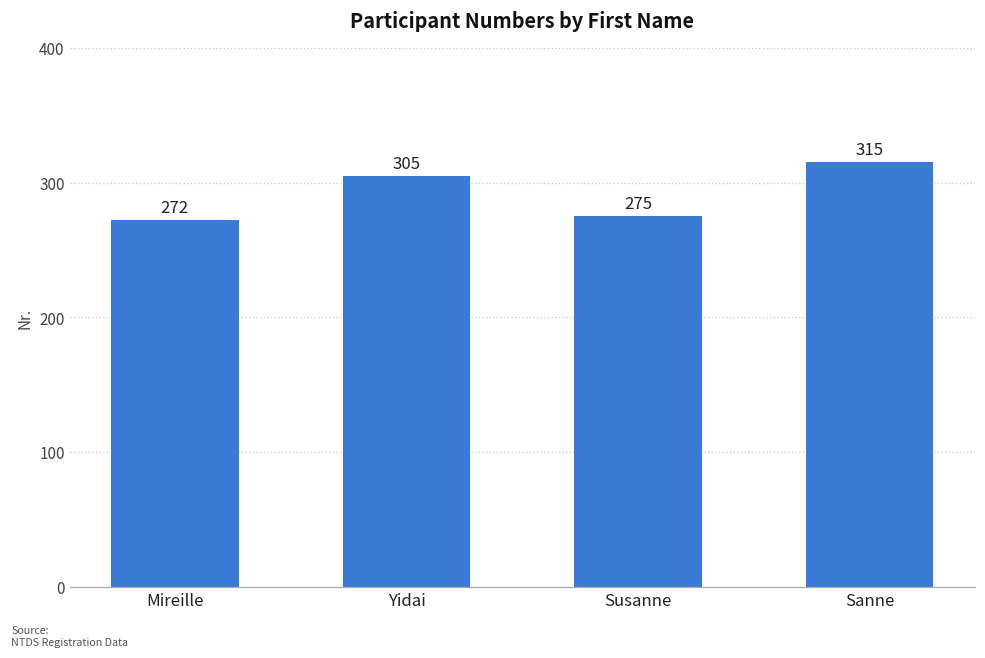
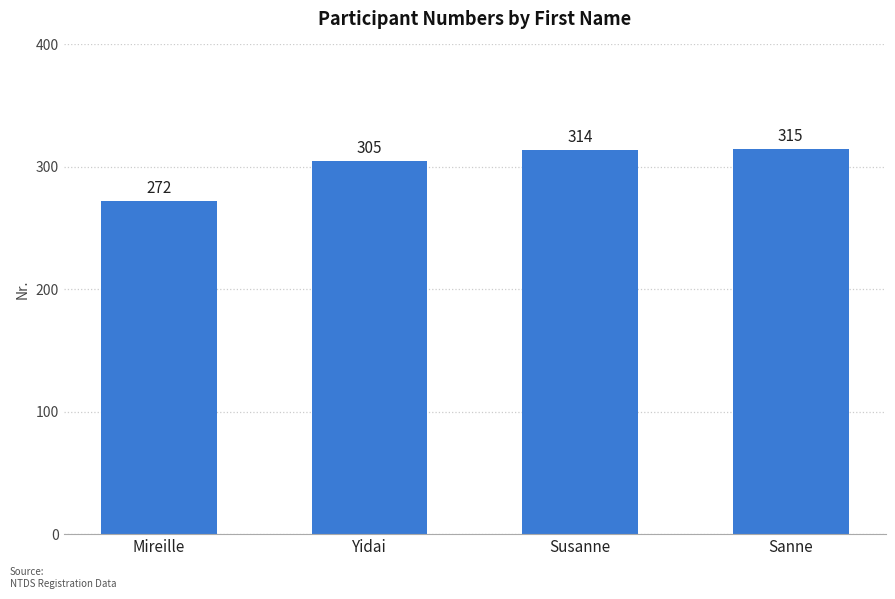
  {
    "Mireille": 272,
    "Yidai": 305,
-   "Susanne": 275,
+   "Susanne": 314,
    "Sanne": 315
  }
